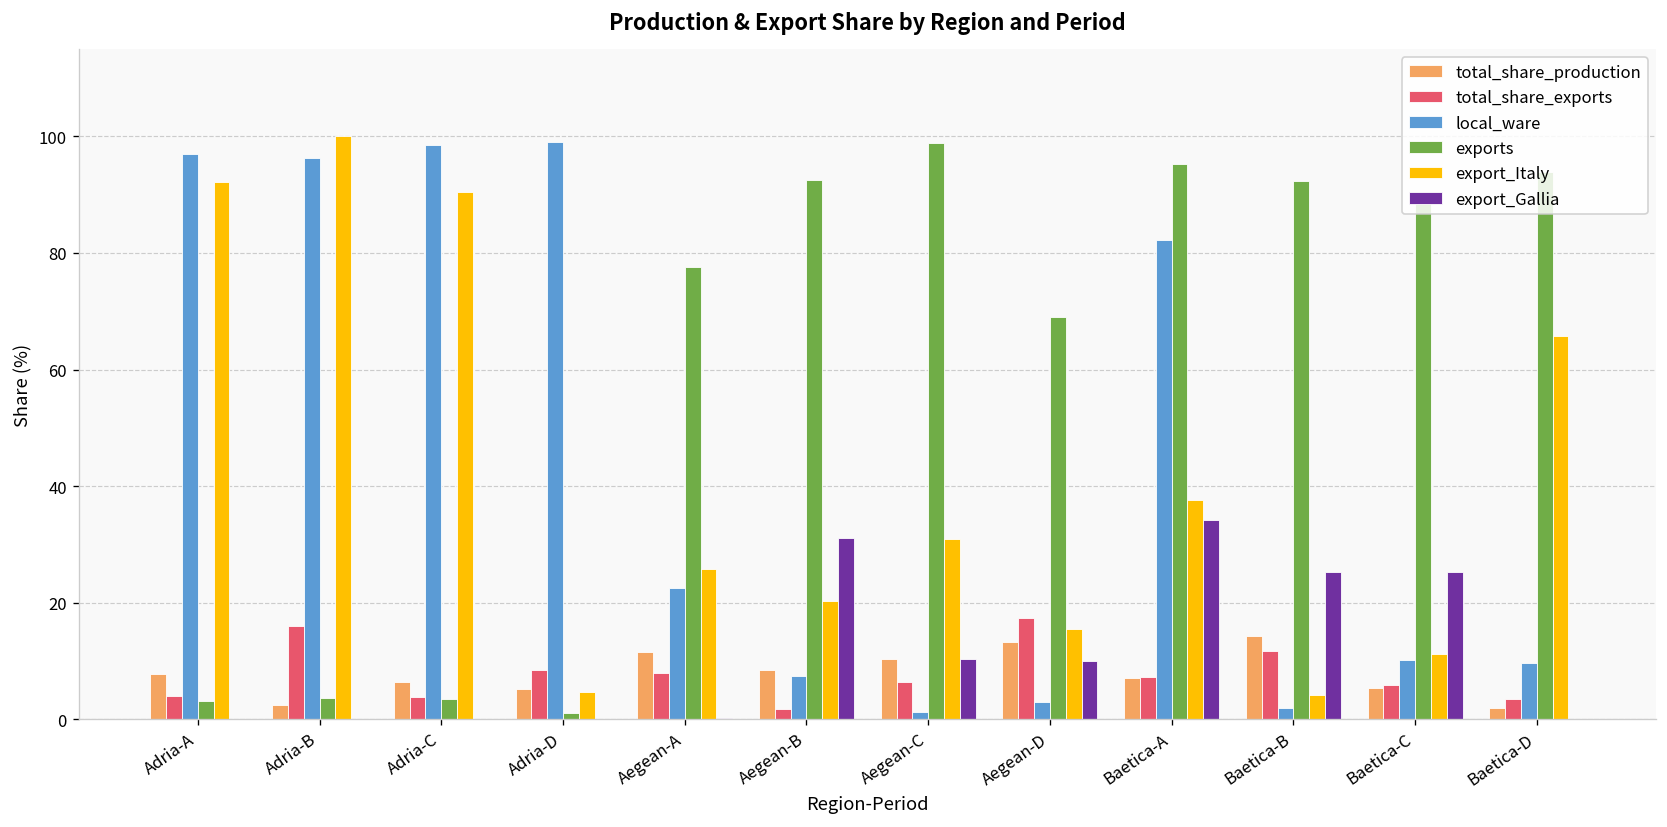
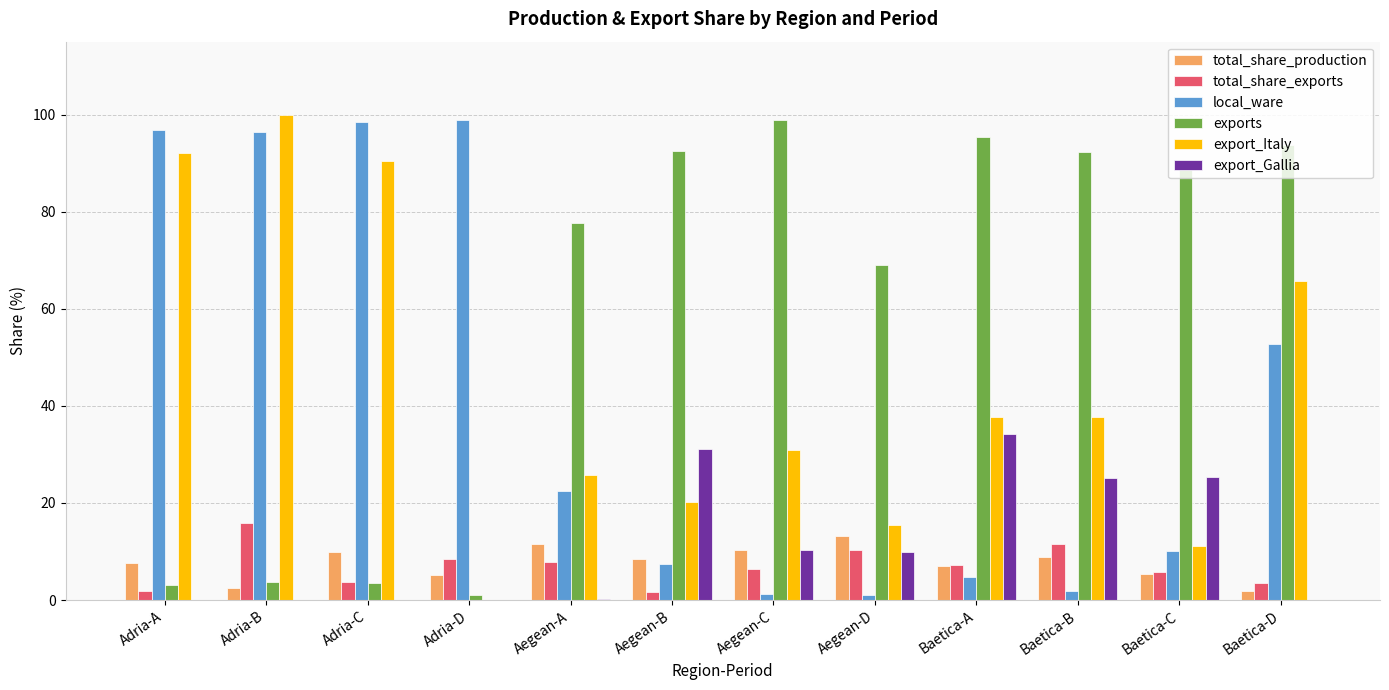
  {
    "total_share_production": {
      "Adria-A": 8,
      "Adria-B": 2,
-     "Adria-C": 6,
+     "Adria-C": 10,
      "Adria-D": 5,
      "Aegean-A": 11,
      "Aegean-B": 8,
      "Aegean-C": 10,
      "Aegean-D": 13,
      "Baetica-A": 7,
-     "Baetica-B": 14,
+     "Baetica-B": 9,
      "Baetica-C": 5,
      "Baetica-D": 2
    },
    "total_share_exports": {
-     "Adria-A": 4,
+     "Adria-A": 2,
      "Adria-B": 16,
      "Adria-C": 4,
      "Adria-D": 8,
      "Aegean-A": 8,
      "Aegean-B": 2,
      "Aegean-C": 6,
-     "Aegean-D": 17,
+     "Aegean-D": 10,
      "Baetica-A": 7,
      "Baetica-B": 12,
      "Baetica-C": 6,
      "Baetica-D": 3
    },
    "local_ware": {
      "Adria-A": 97,
      "Adria-B": 96,
      "Adria-C": 98,
      "Adria-D": 99,
      "Aegean-A": 22,
      "Aegean-B": 7,
      "Aegean-C": 1,
-     "Aegean-D": 3,
-     "Baetica-A": 82,
+     "Aegean-D": 1,
+     "Baetica-A": 5,
      "Baetica-B": 2,
      "Baetica-C": 10,
-     "Baetica-D": 10
+     "Baetica-D": 53
    },
    "exports": {
      "Adria-A": 3,
      "Adria-B": 4,
      "Adria-C": 3,
      "Adria-D": 1,
      "Aegean-A": 78,
      "Aegean-B": 93,
      "Aegean-C": 99,
      "Aegean-D": 69,
      "Baetica-A": 95,
      "Baetica-B": 92
    },
    "export_Italy": {
      "Adria-A": 92,
      "Adria-B": 100,
      "Adria-C": 90,
-     "Adria-D": 5,
+     "Adria-D": 0,
      "Aegean-A": 26,
      "Aegean-B": 20,
      "Aegean-C": 31,
      "Aegean-D": 15,
      "Baetica-A": 38,
-     "Baetica-B": 4,
+     "Baetica-B": 38,
      "Baetica-C": 11,
      "Baetica-D": 66
    },
    "export_Gallia": {
      "Adria-A": 0,
      "Adria-B": 0,
      "Adria-C": 0,
      "Adria-D": 0,
      "Aegean-B": 31,
      "Aegean-C": 10,
      "Aegean-D": 10,
      "Baetica-A": 34,
      "Baetica-B": 25,
      "Baetica-C": 25,
      "Baetica-D": 0
    }
  }
